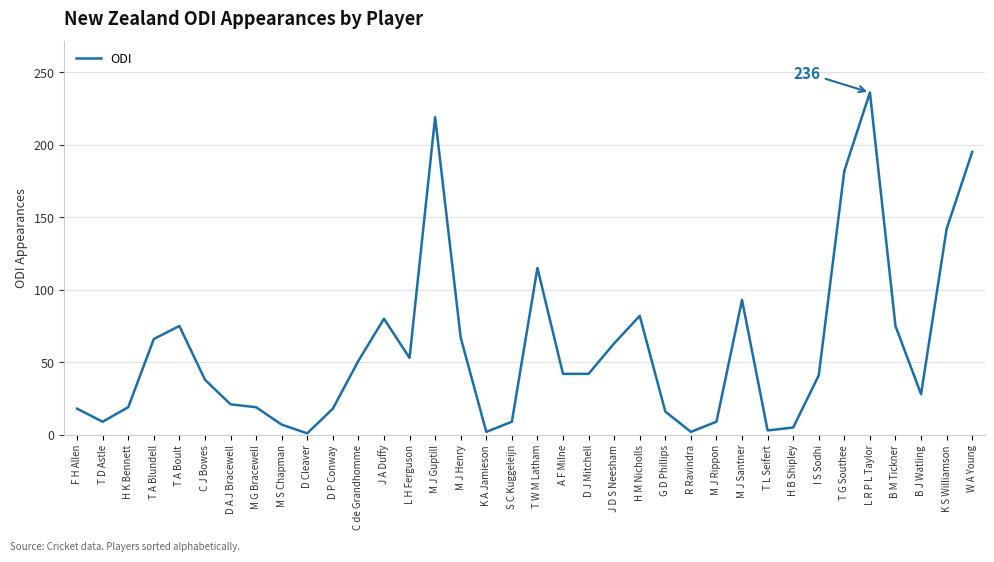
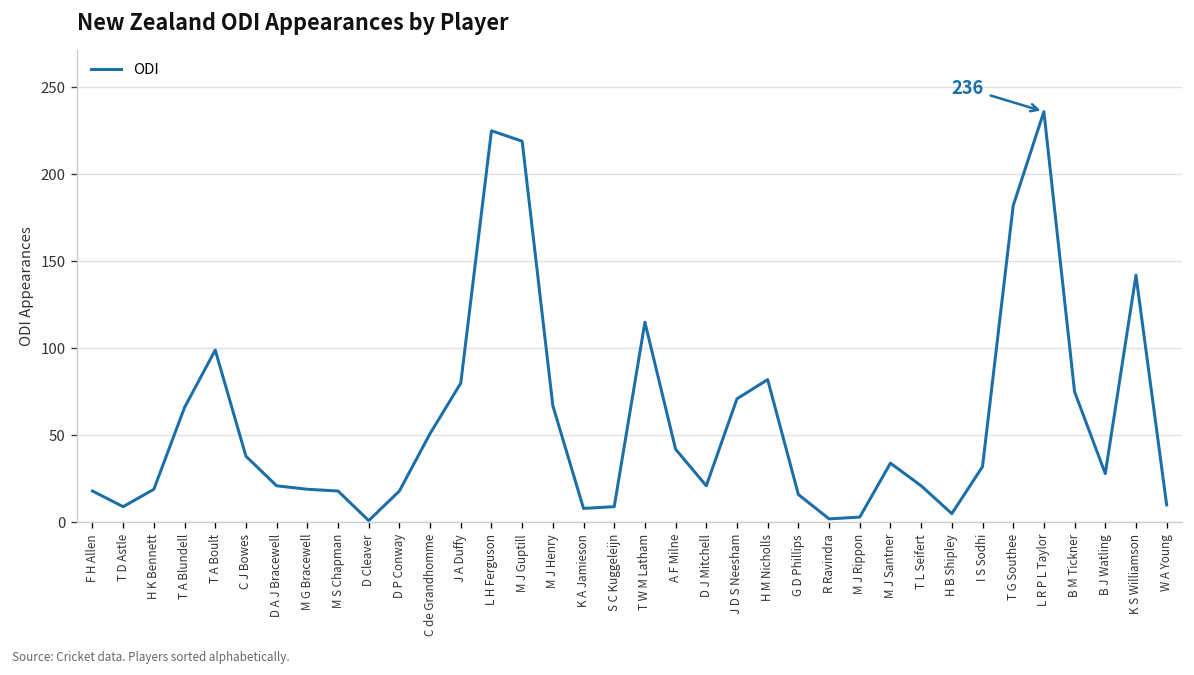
  {
    "F H Allen": 18,
    "T D Astle": 9,
    "H K Bennett": 19,
    "T A Blundell": 66,
-   "T A Boult": 75,
+   "T A Boult": 99,
    "C J Bowes": 38,
    "D A J Bracewell": 21,
    "M G Bracewell": 19,
-   "M S Chapman": 7,
+   "M S Chapman": 18,
    "D Cleaver": 1,
    "D P Conway": 18,
    "C de Grandhomme": 51,
    "J A Duffy": 80,
-   "L H Ferguson": 53,
+   "L H Ferguson": 225,
    "M J Guptill": 219,
    "M J Henry": 67,
-   "K A Jamieson": 2,
+   "K A Jamieson": 8,
    "S C Kuggeleijn": 9,
    "T W M Latham": 115,
    "A F Milne": 42,
-   "D J Mitchell": 42,
-   "J D S Neesham": 63,
+   "D J Mitchell": 21,
+   "J D S Neesham": 71,
    "H M Nicholls": 82,
    "G D Phillips": 16,
    "R Ravindra": 2,
-   "M J Rippon": 9,
-   "M J Santner": 93,
-   "T L Seifert": 3,
+   "M J Rippon": 3,
+   "M J Santner": 34,
+   "T L Seifert": 21,
    "H B Shipley": 5,
-   "I S Sodhi": 41,
+   "I S Sodhi": 32,
    "T G Southee": 182,
    "B M Tickner": 75,
    "B J Watling": 28,
    "K S Williamson": 142,
-   "W A Young": 195
+   "W A Young": 10
  }
